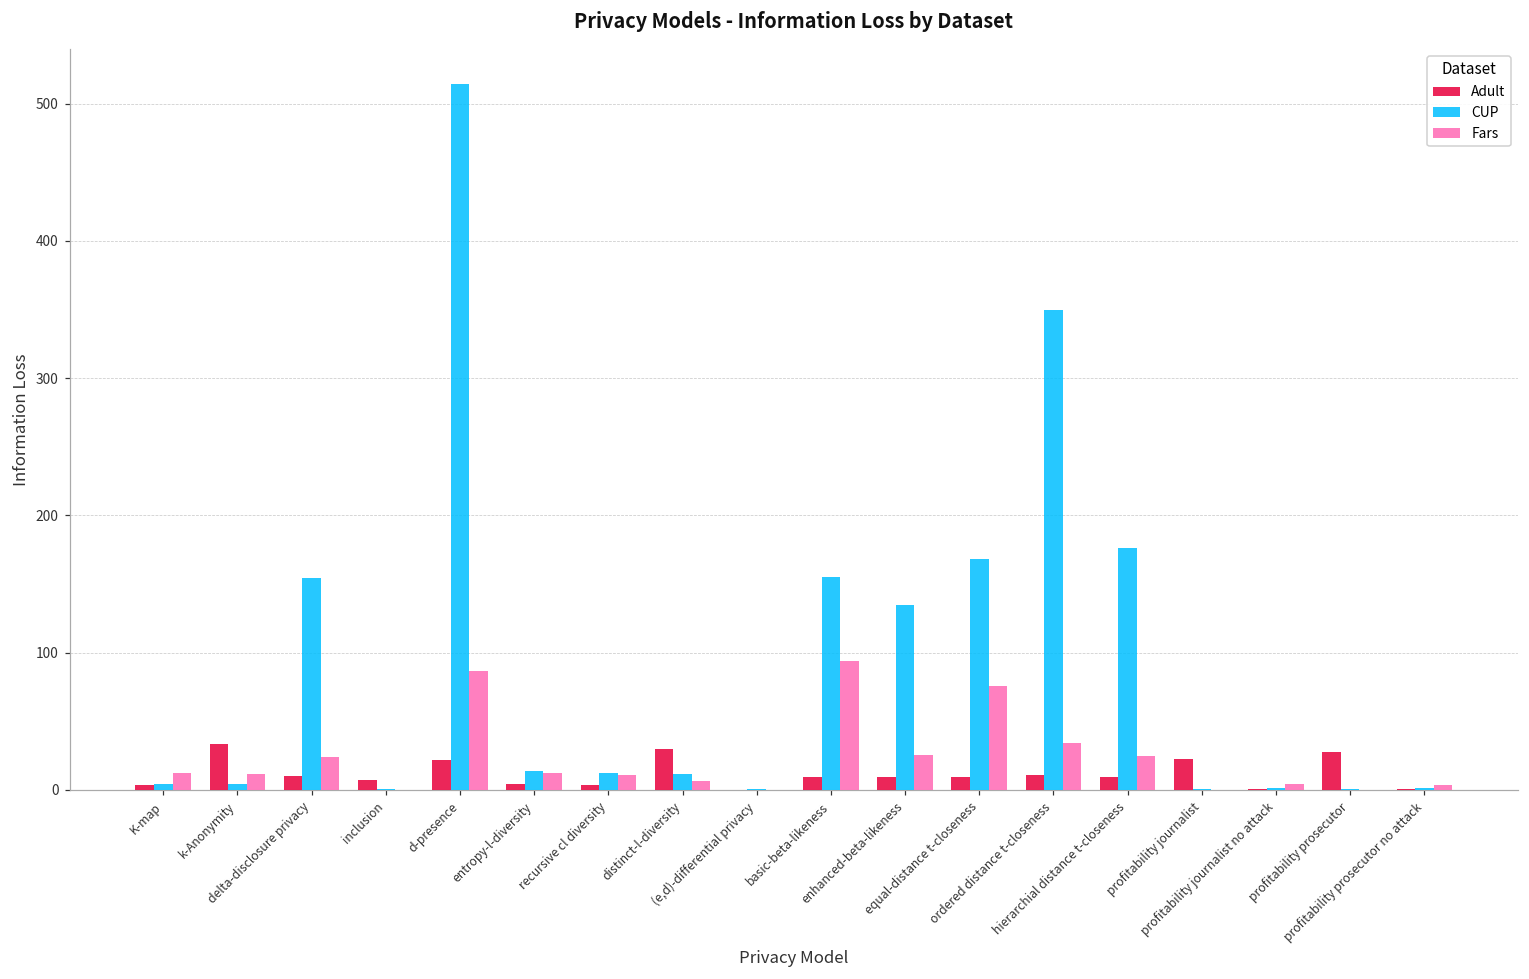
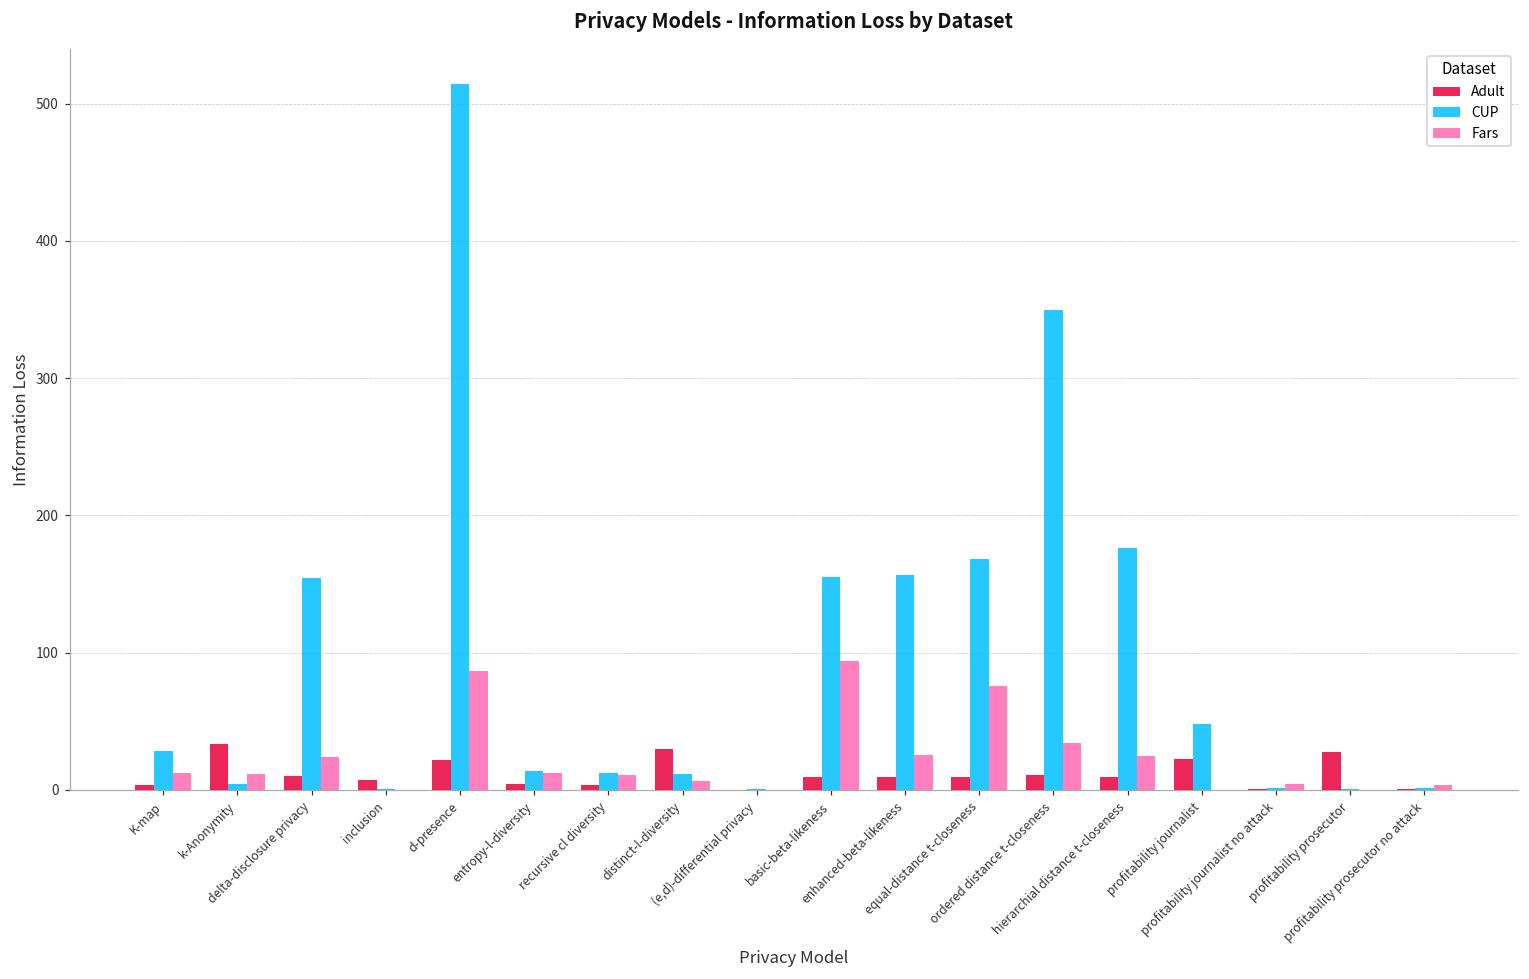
  {
    "Adult": {
      "K-map": 4,
      "k-Anonymity": 33,
      "delta-disclosure privacy": 10,
      "inclusion": 7,
      "d-presence": 22,
      "entropy-l-diversity": 4,
      "recursive cl diversity": 4,
      "distinct-l-diversity": 30,
      "basic-beta-likeness": 9,
      "enhanced-beta-likeness": 10,
      "equal-distance t-closeness": 10,
      "ordered distance t-closeness": 11,
      "hierarchial distance t-closeness": 9,
      "profitability journalist": 23,
      "profitability prosecutor": 28
    },
    "CUP": {
-     "K-map": 4,
+     "K-map": 28,
      "k-Anonymity": 5,
      "delta-disclosure privacy": 154,
      "d-presence": 514,
      "entropy-l-diversity": 14,
      "recursive cl diversity": 13,
      "distinct-l-diversity": 11,
      "basic-beta-likeness": 155,
-     "enhanced-beta-likeness": 135,
+     "enhanced-beta-likeness": 157,
      "equal-distance t-closeness": 168,
      "ordered distance t-closeness": 349,
      "hierarchial distance t-closeness": 176,
-     "profitability journalist": 1
+     "profitability journalist": 48
    },
    "Fars": {
      "K-map": 12,
      "k-Anonymity": 11,
      "delta-disclosure privacy": 24,
      "d-presence": 87,
      "entropy-l-diversity": 12,
      "recursive cl diversity": 11,
      "distinct-l-diversity": 6,
      "basic-beta-likeness": 94,
      "enhanced-beta-likeness": 25,
      "equal-distance t-closeness": 75,
      "ordered distance t-closeness": 34,
      "hierarchial distance t-closeness": 24,
      "profitability journalist no attack": 4,
      "profitability prosecutor no attack": 4
    }
  }
